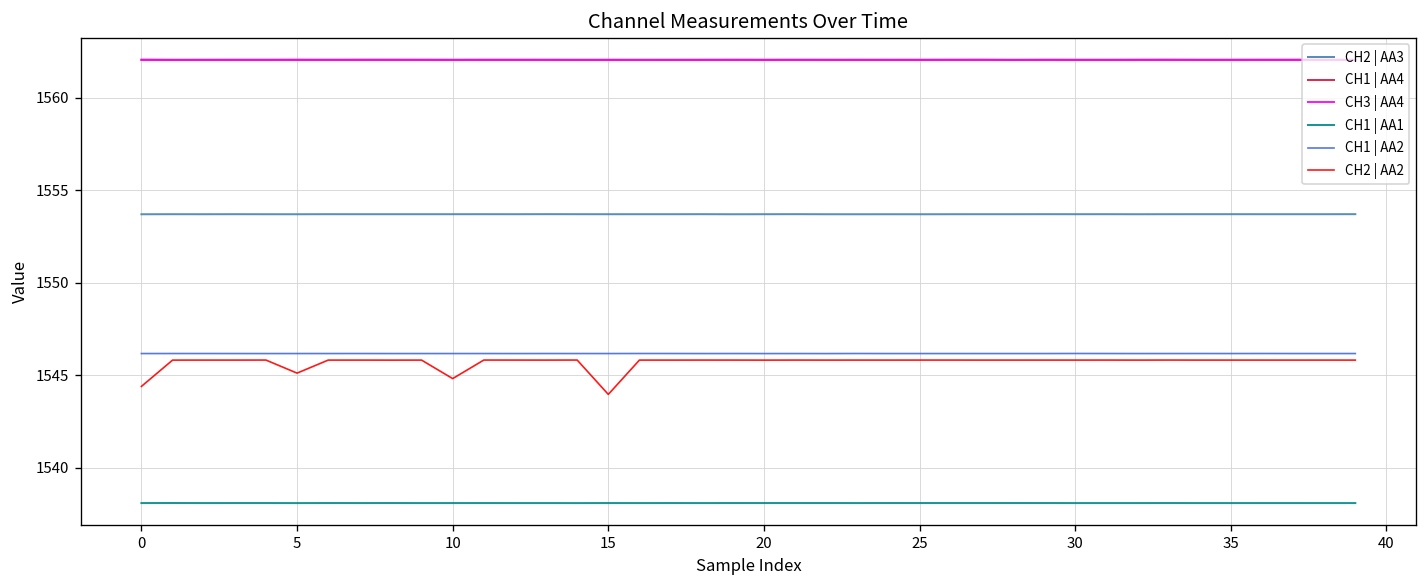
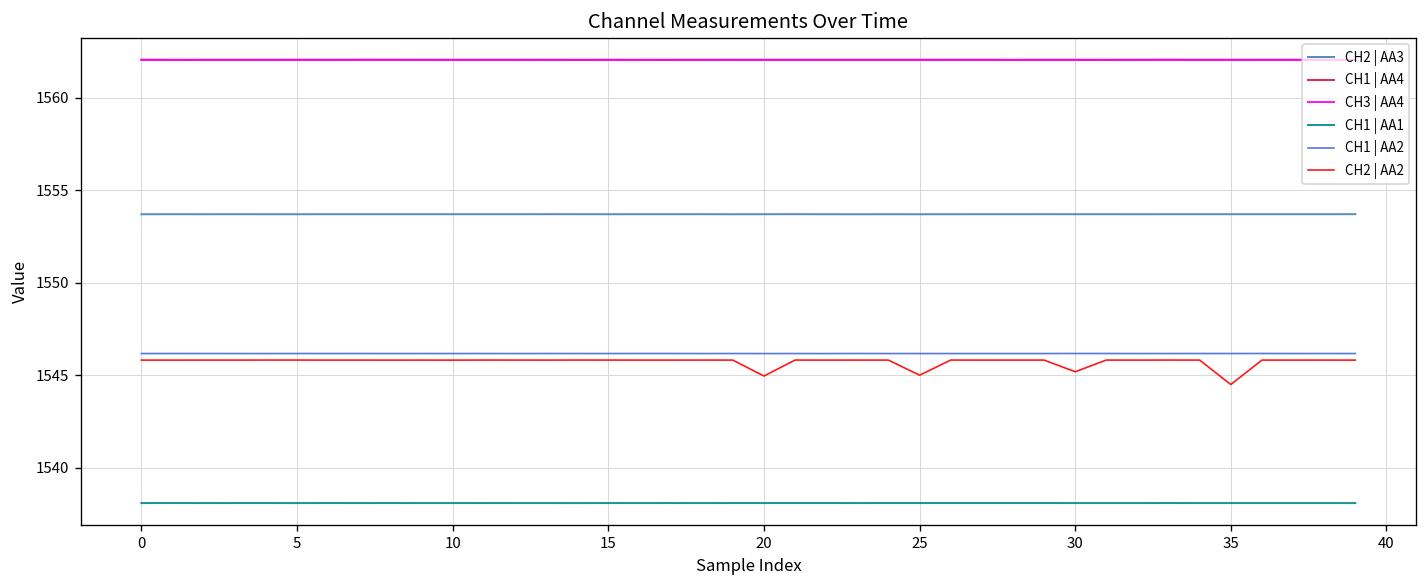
  {
    "CH3 | AA4": {
      "5": 1562.0,
      "10": 1562.0,
      "15": 1562.0,
      "20": 1562.0,
      "25": 1562.0,
      "30": 1562.0,
      "35": 1562.0
    },
    "CH1 | AA1": {
      "0": 1538.1,
      "5": 1538.1,
      "10": 1538.1,
      "15": 1538.1,
      "20": 1538.1,
      "25": 1538.1,
      "30": 1538.1,
      "35": 1538.1
    },
    "CH2 | AA2": {
-     "0": 1544.4,
-     "5": 1545.1,
-     "10": 1544.8,
-     "15": 1544.0,
-     "20": 1545.8,
-     "25": 1545.8,
-     "30": 1545.8,
-     "35": 1545.8
+     "0": 1545.8,
+     "5": 1545.8,
+     "10": 1545.8,
+     "15": 1545.8,
+     "20": 1545.0,
+     "25": 1545.0,
+     "30": 1545.2,
+     "35": 1544.5
    }
  }
